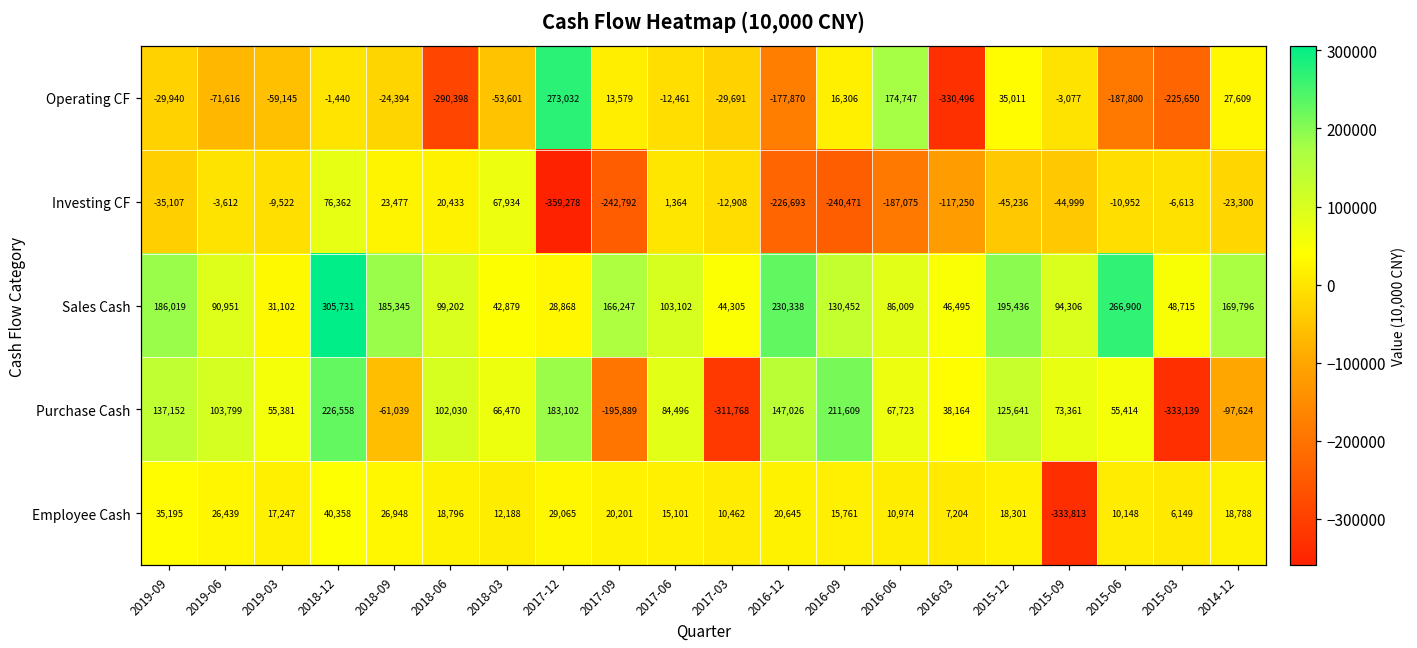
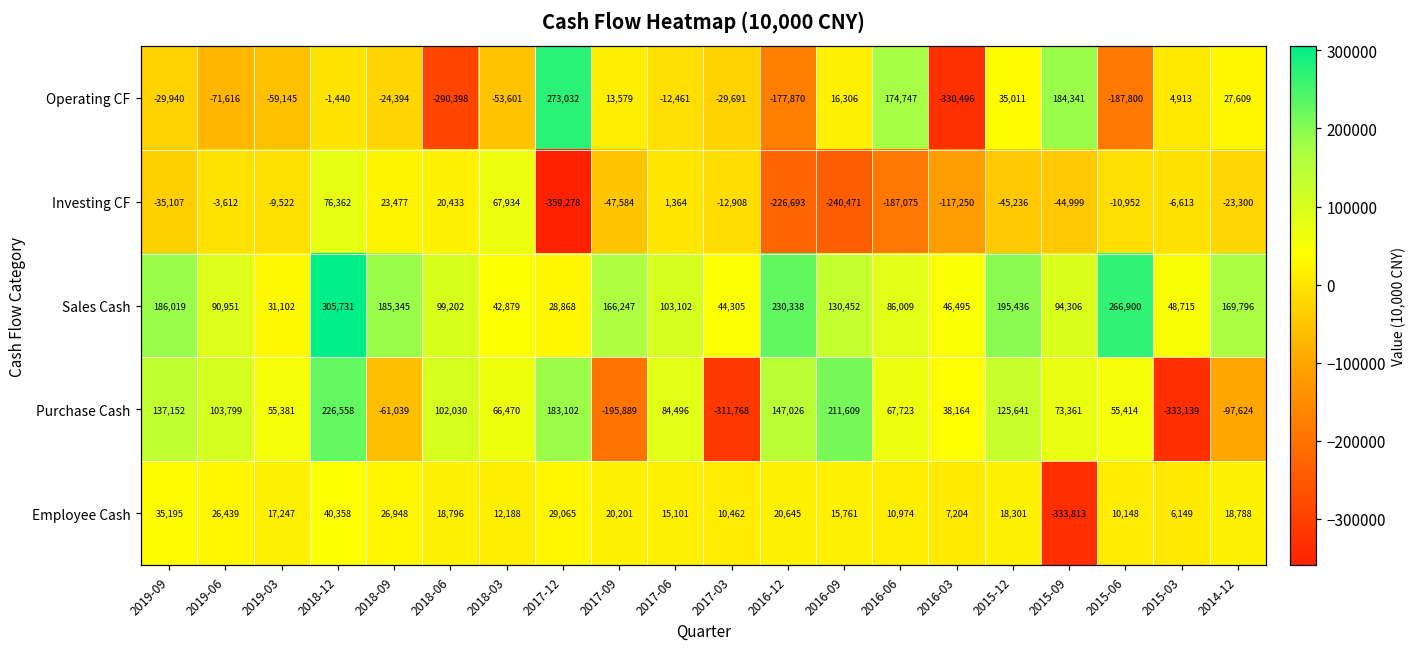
  {
    "Operating CF": {
      "2019-09": "-29,940",
      "2019-06": "-71,616",
      "2019-03": "-59,145",
      "2018-12": "-1,440",
      "2018-09": "-24,394",
      "2018-06": "-290,398",
      "2018-03": "-53,601",
      "2017-12": "273,032",
      "2017-09": "13,579",
      "2017-06": "-12,461",
      "2017-03": "-29,691",
      "2016-12": "-177,870",
      "2016-09": "16,306",
      "2016-06": "174,747",
      "2016-03": "-330,496",
      "2015-12": "35,011",
-     "2015-09": "-3,077",
+     "2015-09": "184,341",
      "2015-06": "-187,800",
-     "2015-03": "-225,650",
+     "2015-03": "4,913",
      "2014-12": "27,609"
    },
    "Investing CF": {
      "2019-09": "-35,107",
      "2019-06": "-3,612",
      "2019-03": "-9,522",
      "2018-12": "76,362",
      "2018-09": "23,477",
      "2018-06": "20,433",
      "2018-03": "67,934",
      "2017-12": "-359,278",
-     "2017-09": "-242,792",
+     "2017-09": "-47,584",
      "2017-06": "1,364",
      "2017-03": "-12,908",
      "2016-12": "-226,693",
      "2016-09": "-240,471",
      "2016-06": "-187,075",
      "2016-03": "-117,250",
      "2015-12": "-45,236",
      "2015-09": "-44,999",
      "2015-06": "-10,952",
      "2015-03": "-6,613",
      "2014-12": "-23,300"
    },
    "Sales Cash": {
      "2019-09": "186,019",
      "2019-06": "90,951",
      "2019-03": "31,102",
      "2018-12": "305,731",
      "2018-09": "185,345",
      "2018-06": "99,202",
      "2018-03": "42,879",
      "2017-12": "28,868",
      "2017-09": "166,247",
      "2017-06": "103,102",
      "2017-03": "44,305",
      "2016-12": "230,338",
      "2016-09": "130,452",
      "2016-06": "86,009",
      "2016-03": "46,495",
      "2015-12": "195,436",
      "2015-09": "94,306",
      "2015-06": "266,900",
      "2015-03": "48,715",
      "2014-12": "169,796"
    },
    "Purchase Cash": {
      "2019-09": "137,152",
      "2019-06": "103,799",
      "2019-03": "55,381",
      "2018-12": "226,558",
      "2018-09": "-61,039",
      "2018-06": "102,030",
      "2018-03": "66,470",
      "2017-12": "183,102",
      "2017-09": "-195,889",
      "2017-06": "84,496",
      "2017-03": "-311,768",
      "2016-12": "147,026",
      "2016-09": "211,609",
      "2016-06": "67,723",
      "2016-03": "38,164",
      "2015-12": "125,641",
      "2015-09": "73,361",
      "2015-06": "55,414",
      "2015-03": "-333,139",
      "2014-12": "-97,624"
    },
    "Employee Cash": {
      "2019-09": "35,195",
      "2019-06": "26,439",
      "2019-03": "17,247",
      "2018-12": "40,358",
      "2018-09": "26,948",
      "2018-06": "18,796",
      "2018-03": "12,188",
      "2017-12": "29,065",
      "2017-09": "20,201",
      "2017-06": "15,101",
      "2017-03": "10,462",
      "2016-12": "20,645",
      "2016-09": "15,761",
      "2016-06": "10,974",
      "2016-03": "7,204",
      "2015-12": "18,301",
      "2015-09": "-333,813",
      "2015-06": "10,148",
      "2015-03": "6,149",
      "2014-12": "18,788"
    }
  }
